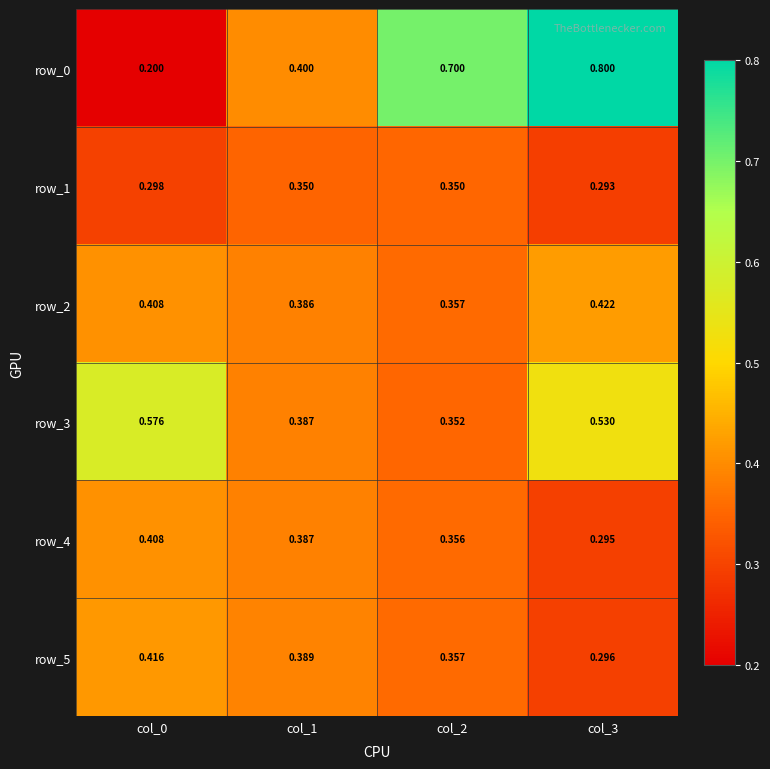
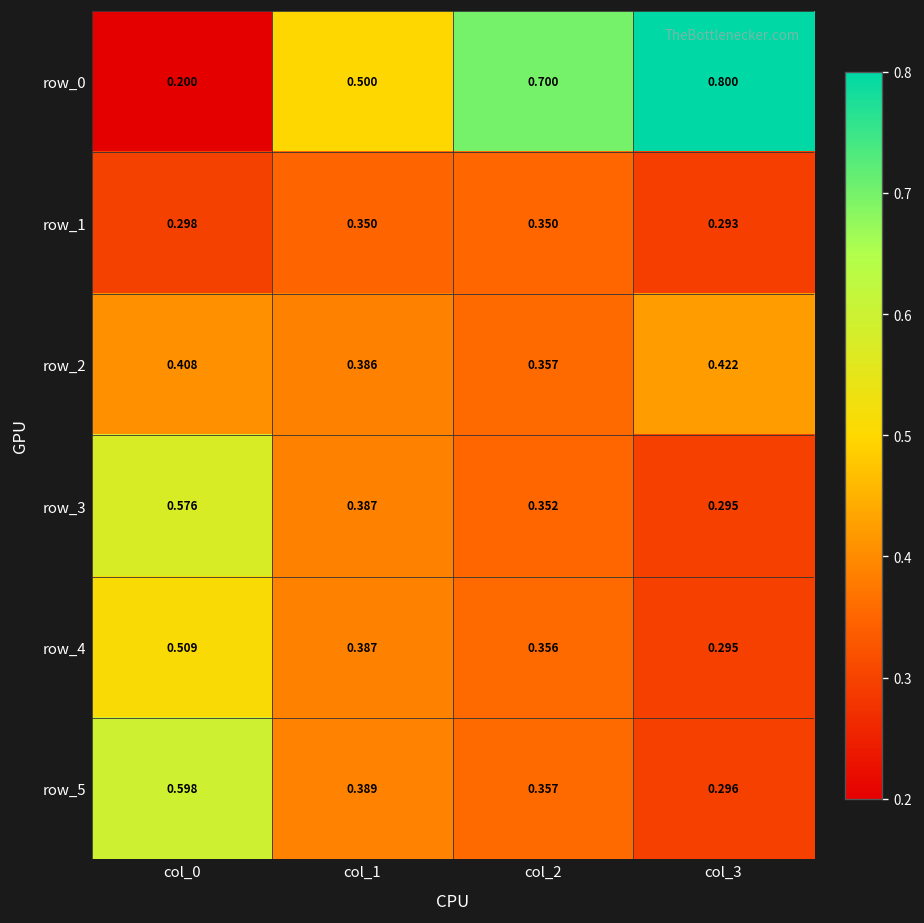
  {
    "row_0": {
      "col_0": 0.200,
-     "col_1": 0.400,
+     "col_1": 0.500,
      "col_2": 0.700
    },
    "row_1": {
      "col_0": 0.298,
      "col_1": 0.350,
      "col_2": 0.350,
      "col_3": 0.293
    },
    "row_2": {
      "col_0": 0.408,
      "col_1": 0.386,
      "col_2": 0.357,
      "col_3": 0.422
    },
    "row_3": {
      "col_0": 0.576,
      "col_1": 0.387,
      "col_2": 0.352,
-     "col_3": 0.530
+     "col_3": 0.295
    },
    "row_4": {
-     "col_0": 0.408,
+     "col_0": 0.509,
      "col_1": 0.387,
      "col_2": 0.356,
      "col_3": 0.295
    },
    "row_5": {
-     "col_0": 0.416,
+     "col_0": 0.598,
      "col_1": 0.389,
      "col_2": 0.357,
      "col_3": 0.296
    }
  }
